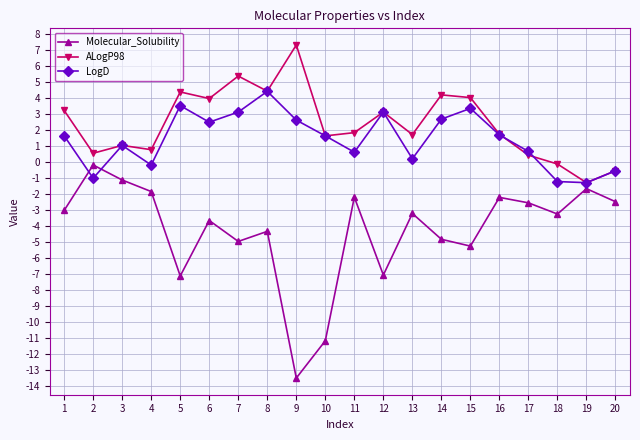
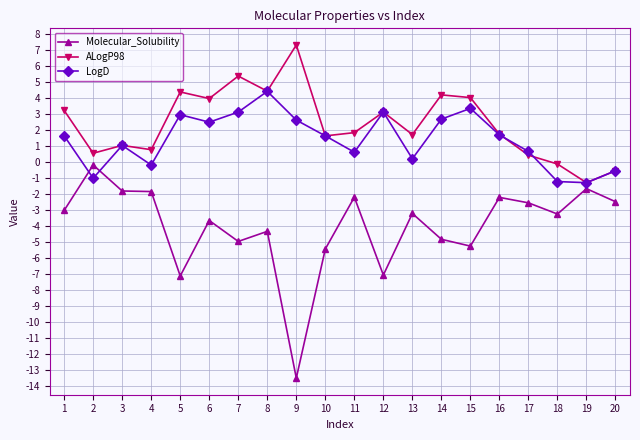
  {
    "Molecular_Solubility": {
      "1": -3.0,
      "2": -0.2,
-     "3": -1.1,
+     "3": -1.8,
      "4": -1.8,
      "5": -7.1,
      "6": -3.6,
      "7": -5.0,
      "8": -4.3,
      "9": -13.5,
-     "10": -11.2,
+     "10": -5.4,
      "11": -2.2,
      "12": -7.1,
      "13": -3.2,
      "14": -4.8,
      "15": -5.2,
      "16": -2.2,
      "17": -2.5,
      "18": -3.2,
      "19": -1.7,
      "20": -2.5
    },
    "ALogP98": {
      "1": 3.2,
      "2": 0.5,
      "4": 0.8,
      "5": 4.4,
      "6": 4.0,
      "7": 5.4,
      "9": 7.3,
      "11": 1.8,
      "13": 1.7,
      "14": 4.2,
      "15": 4.0,
      "17": 0.4,
      "18": -0.1
    },
    "LogD": {
      "1": 1.6,
      "2": -1.0,
      "4": -0.2,
-     "5": 3.5,
+     "5": 3.0,
      "6": 2.5,
      "7": 3.1,
      "9": 2.6,
      "11": 0.6,
      "13": 0.2,
      "14": 2.7,
      "15": 3.3,
      "17": 0.7,
      "18": -1.2
    }
  }
